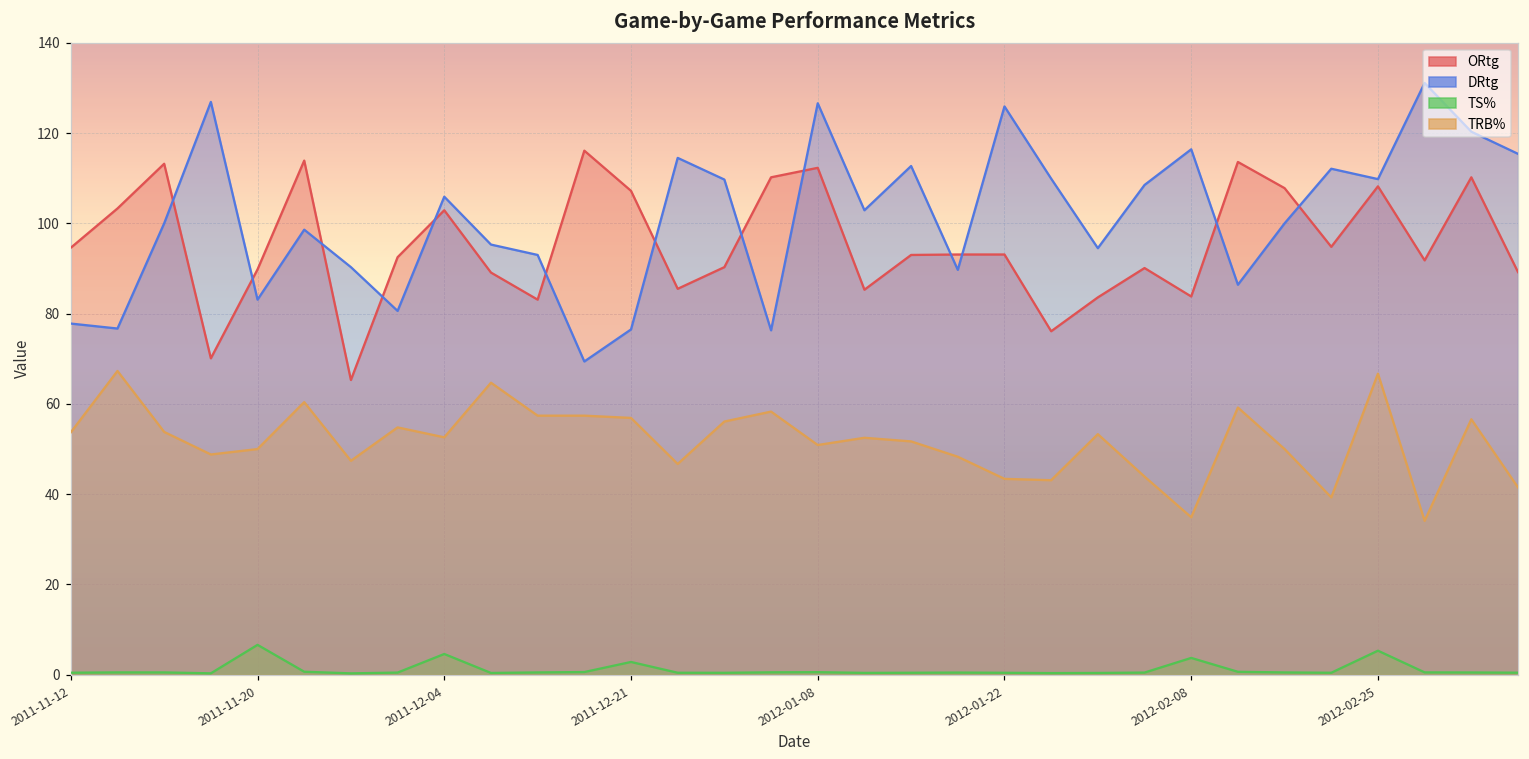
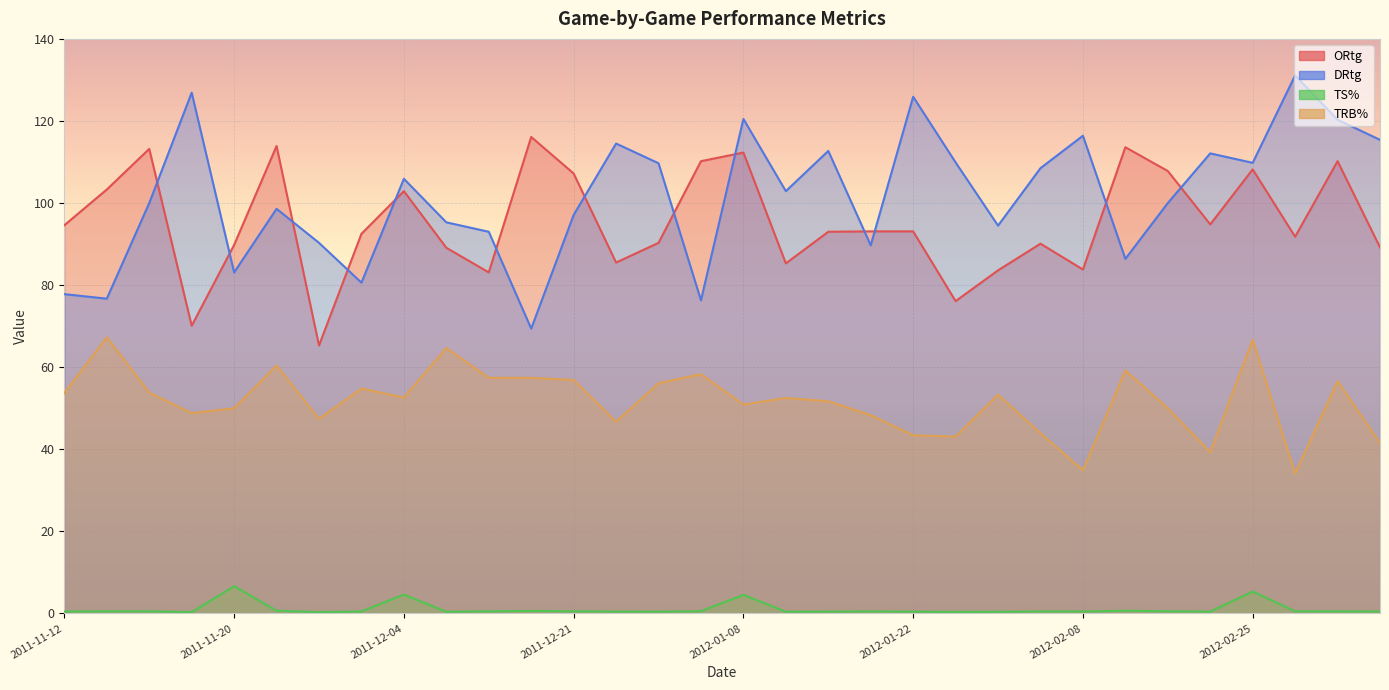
  {
    "DRtg": {
      "2011-11-12": 78,
      "2011-11-20": 83,
      "2011-12-04": 106,
-     "2011-12-21": 77,
-     "2012-01-08": 127,
+     "2011-12-21": 97,
+     "2012-01-08": 121,
      "2012-01-22": 126,
      "2012-02-08": 116,
      "2012-02-25": 110
    },
    "TS%": {
      "2011-11-12": 0,
      "2011-11-20": 7,
      "2011-12-04": 5,
-     "2011-12-21": 3,
-     "2012-01-08": 1,
+     "2011-12-21": 1,
+     "2012-01-08": 5,
      "2012-01-22": 0,
-     "2012-02-08": 4,
+     "2012-02-08": 0,
      "2012-02-25": 5
    }
  }
